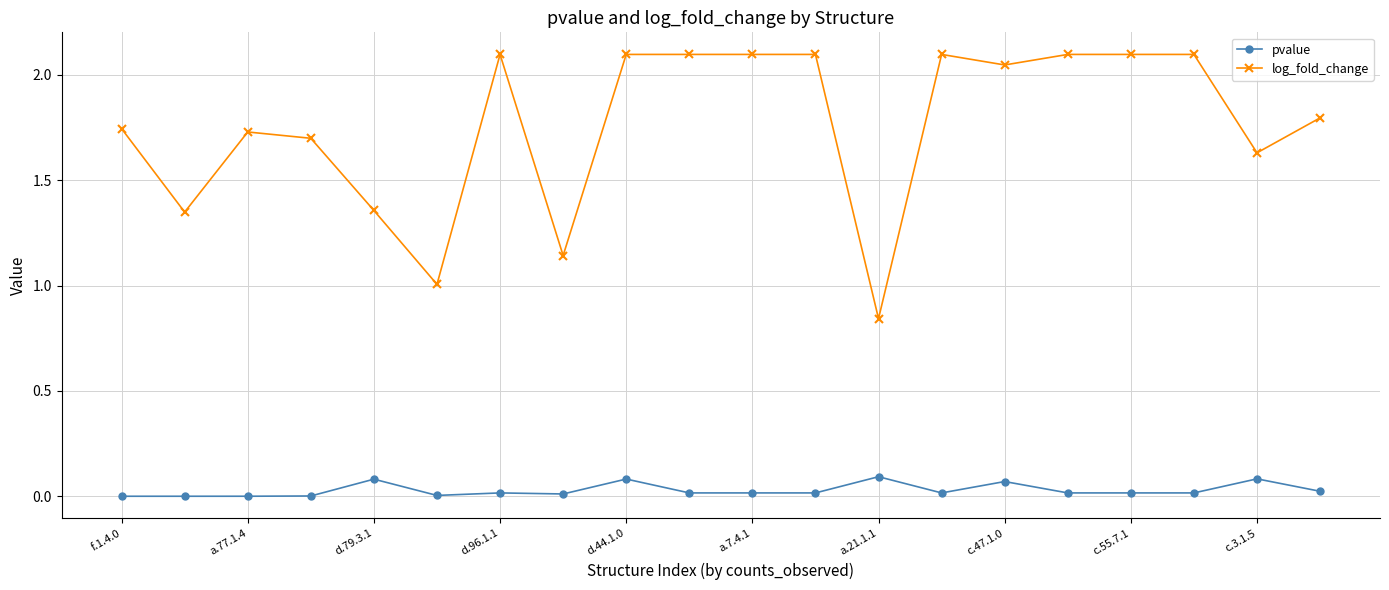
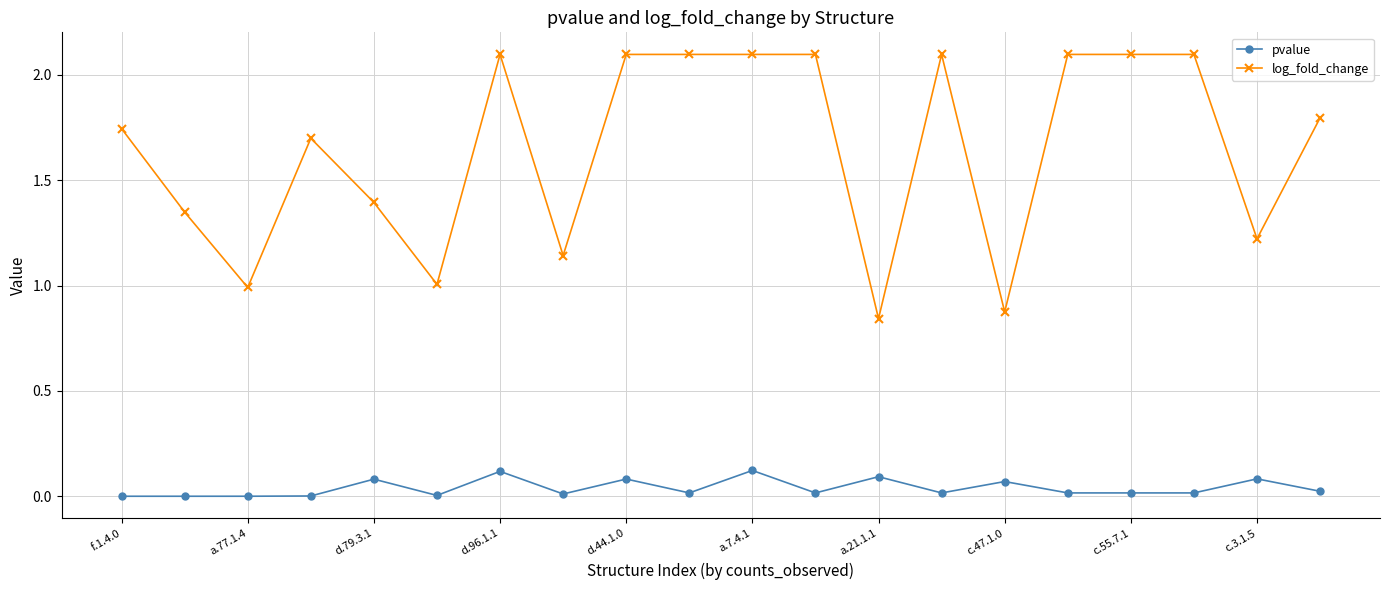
  {
    "pvalue": {
      "f.1.4.0": 0.00,
      "a.77.1.4": 0.00,
      "d.79.3.1": 0.08,
-     "d.96.1.1": 0.02,
+     "d.96.1.1": 0.12,
      "d.44.1.0": 0.08,
-     "a.7.4.1": 0.02,
+     "a.7.4.1": 0.12,
      "a.21.1.1": 0.09,
      "c.47.1.0": 0.07,
      "c.55.7.1": 0.02,
      "c.3.1.5": 0.08
    },
    "log_fold_change": {
      "f.1.4.0": 1.74,
-     "a.77.1.4": 1.73,
-     "d.79.3.1": 1.36,
+     "a.77.1.4": 0.99,
+     "d.79.3.1": 1.39,
      "d.96.1.1": 2.10,
      "d.44.1.0": 2.10,
      "a.7.4.1": 2.10,
      "a.21.1.1": 0.84,
-     "c.47.1.0": 2.05,
+     "c.47.1.0": 0.87,
      "c.55.7.1": 2.10,
-     "c.3.1.5": 1.63
+     "c.3.1.5": 1.22
    }
  }
